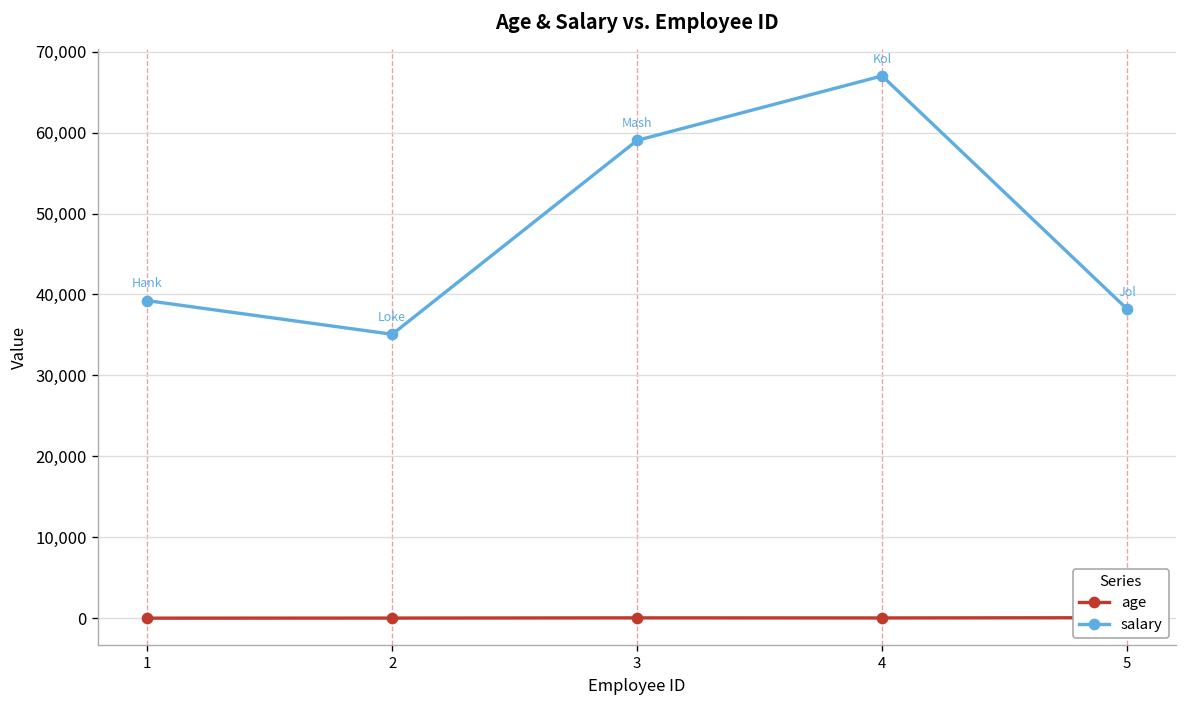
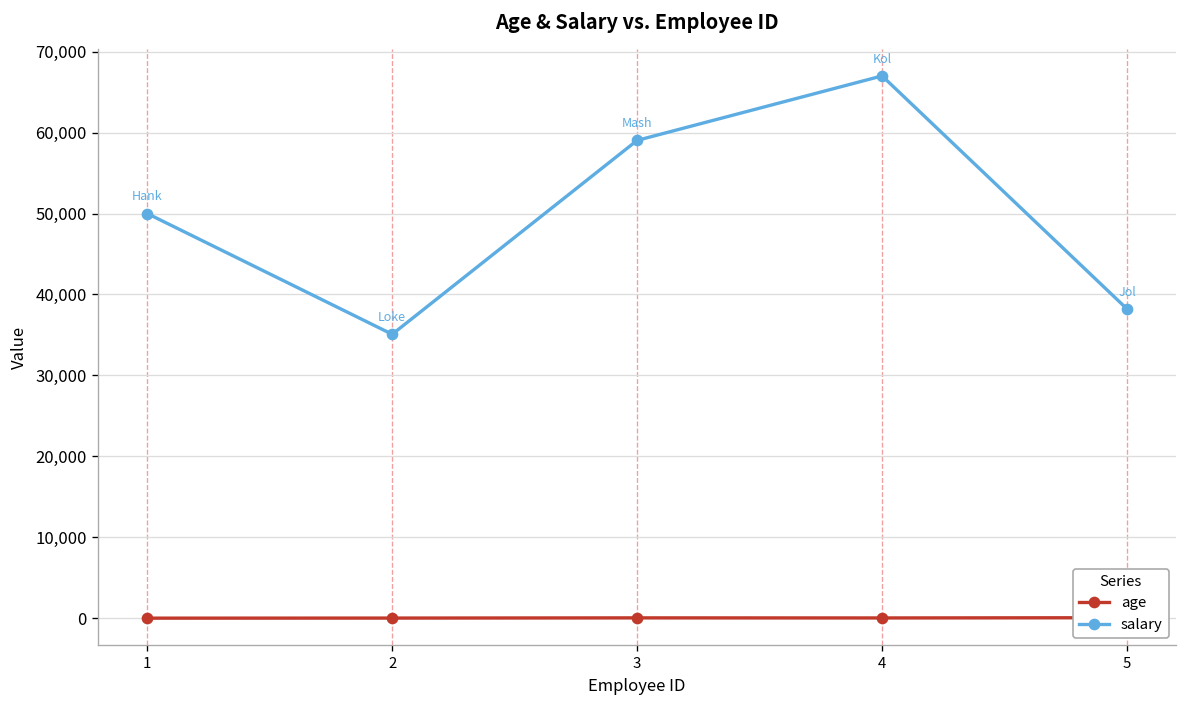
  {
    "age": {
      "1": "0",
      "2": "0",
      "3": "0",
      "4": "0"
    },
    "salary": {
-     "1": "39,000",
+     "1": "50,000",
      "2": "35,000",
      "3": "59,000",
      "4": "67,000",
      "5": "38,000"
    }
  }
